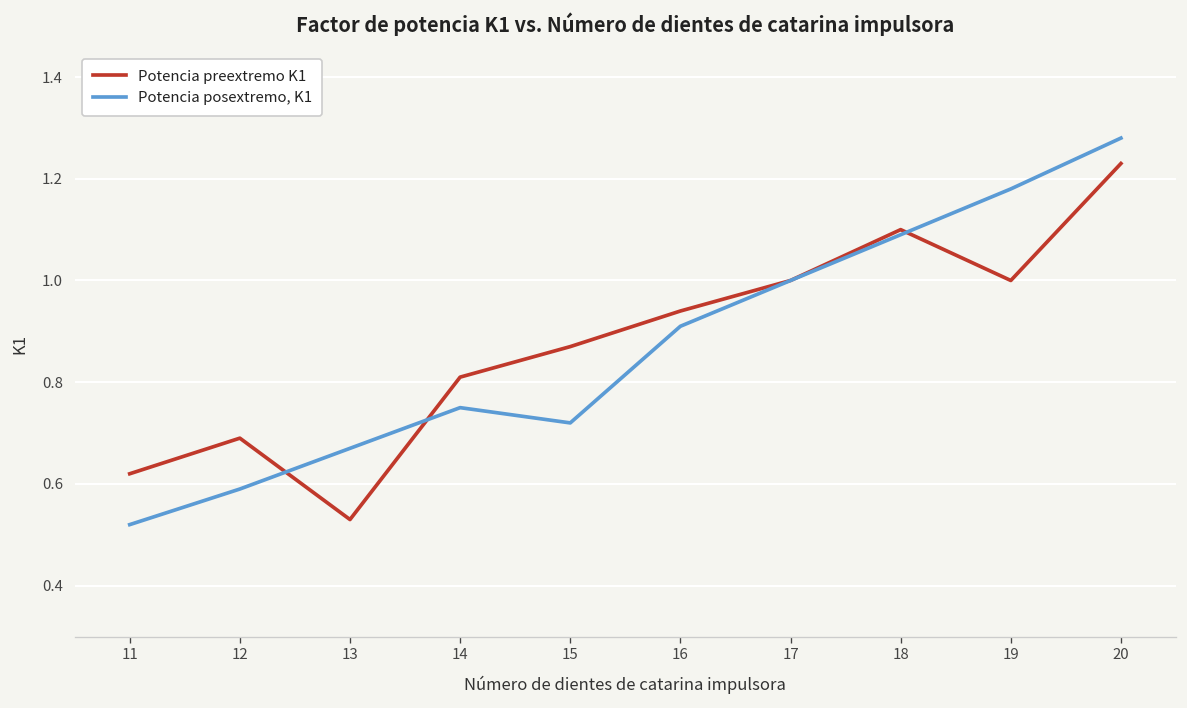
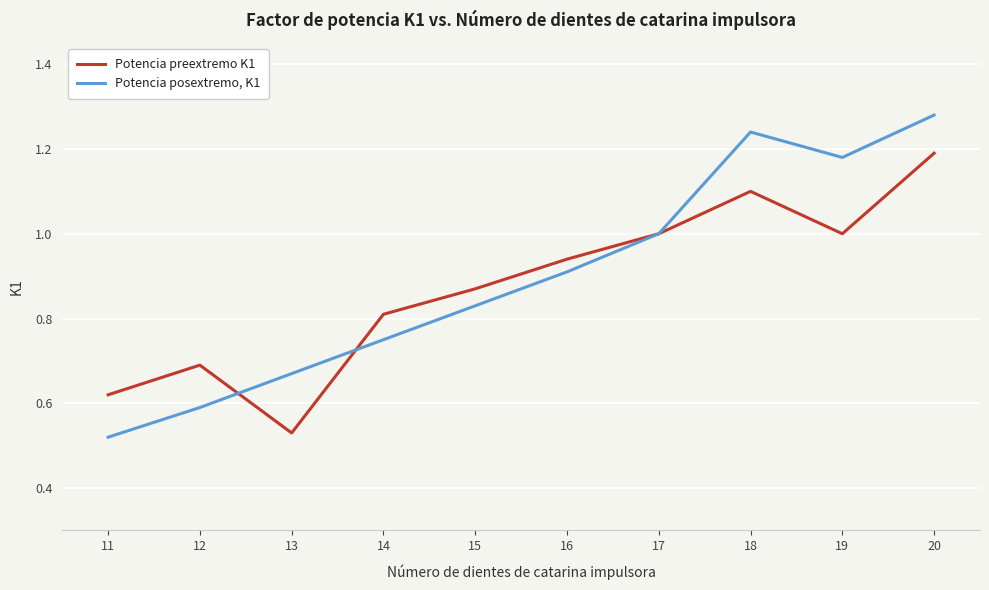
  {
    "Potencia preextremo K1": {
      "11": 0.62,
      "12": 0.69,
      "13": 0.53,
      "14": 0.81,
      "15": 0.87,
      "16": 0.94,
      "18": 1.10,
      "19": 1.00,
-     "20": 1.23
+     "20": 1.19
    },
    "Potencia posextremo, K1": {
      "11": 0.52,
      "12": 0.59,
      "13": 0.67,
      "14": 0.75,
-     "15": 0.72,
+     "15": 0.83,
      "16": 0.91,
-     "18": 1.09,
+     "18": 1.24,
      "19": 1.18,
      "20": 1.28
    }
  }
